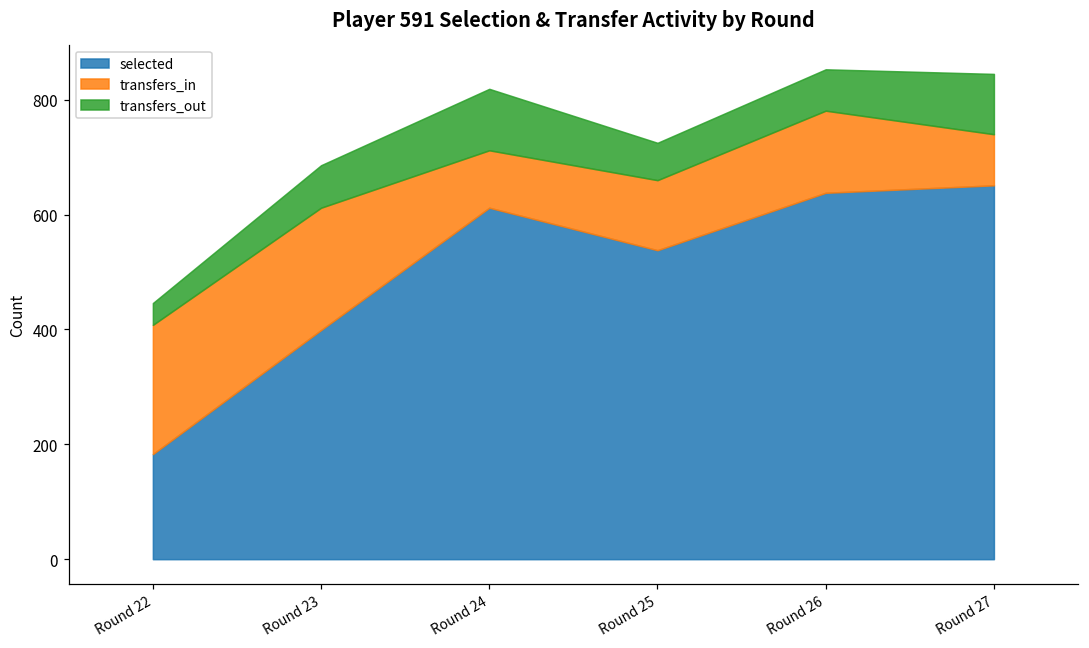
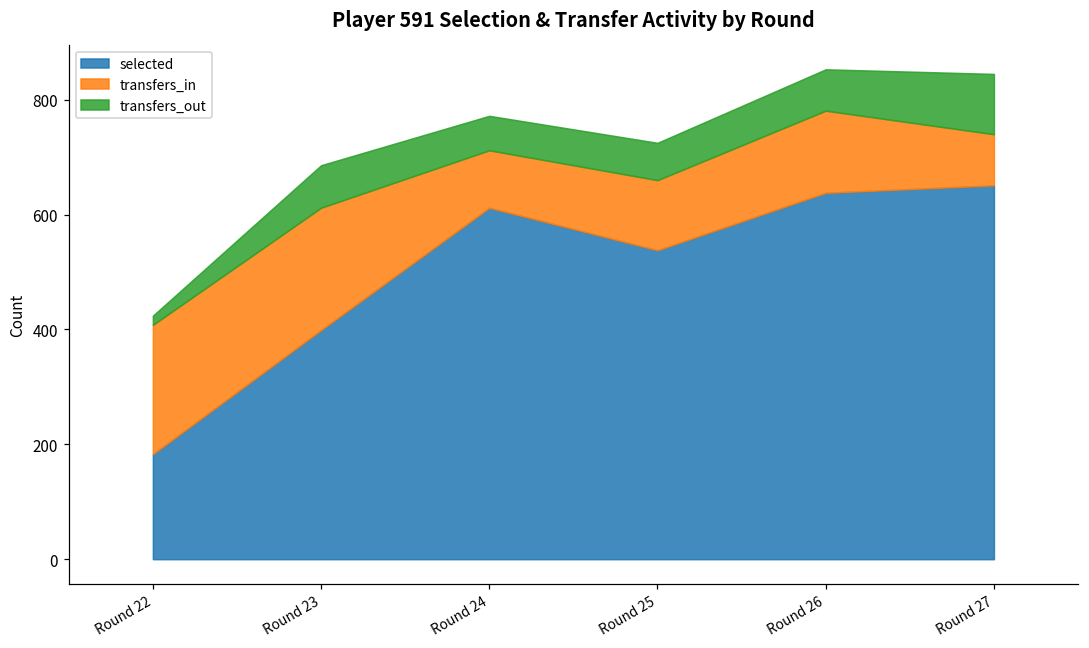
  {
    "selected": {
      "Round 22": 180,
      "Round 23": 400,
      "Round 24": 610,
      "Round 25": 540,
      "Round 26": 640,
      "Round 27": 650
    },
    "transfers_in": {
      "Round 22": 230,
      "Round 23": 210,
      "Round 24": 100,
      "Round 25": 120,
      "Round 26": 140,
      "Round 27": 90
    },
    "transfers_out": {
-     "Round 22": 40,
+     "Round 22": 20,
      "Round 23": 70,
-     "Round 24": 110,
+     "Round 24": 60,
      "Round 25": 70,
      "Round 26": 70,
      "Round 27": 110
    }
  }
